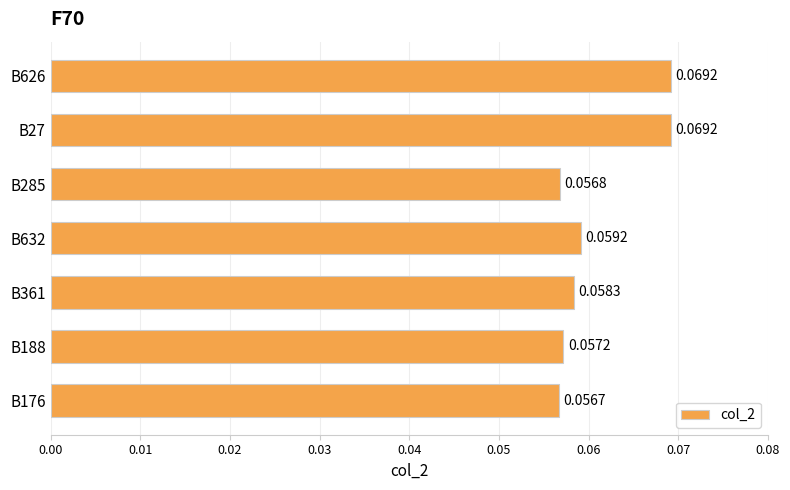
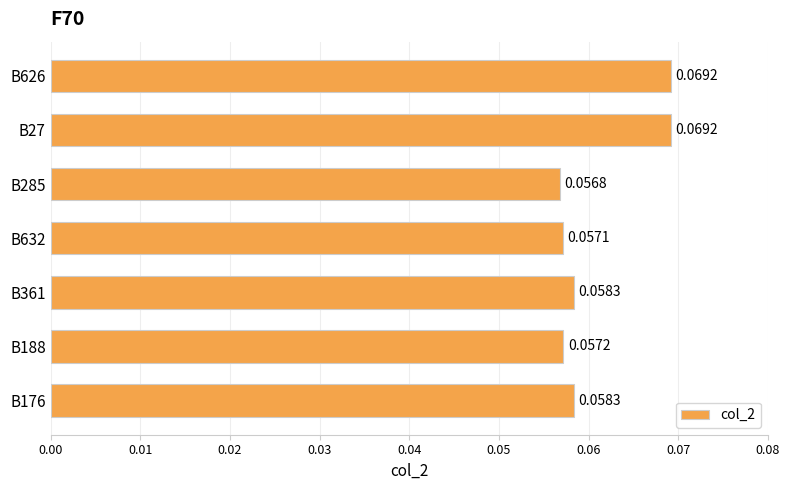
  {
    "B626": 0.0692,
    "B27": 0.0692,
    "B285": 0.0568,
-   "B632": 0.0592,
+   "B632": 0.0571,
    "B361": 0.0583,
    "B188": 0.0572,
-   "B176": 0.0567
+   "B176": 0.0583
  }
